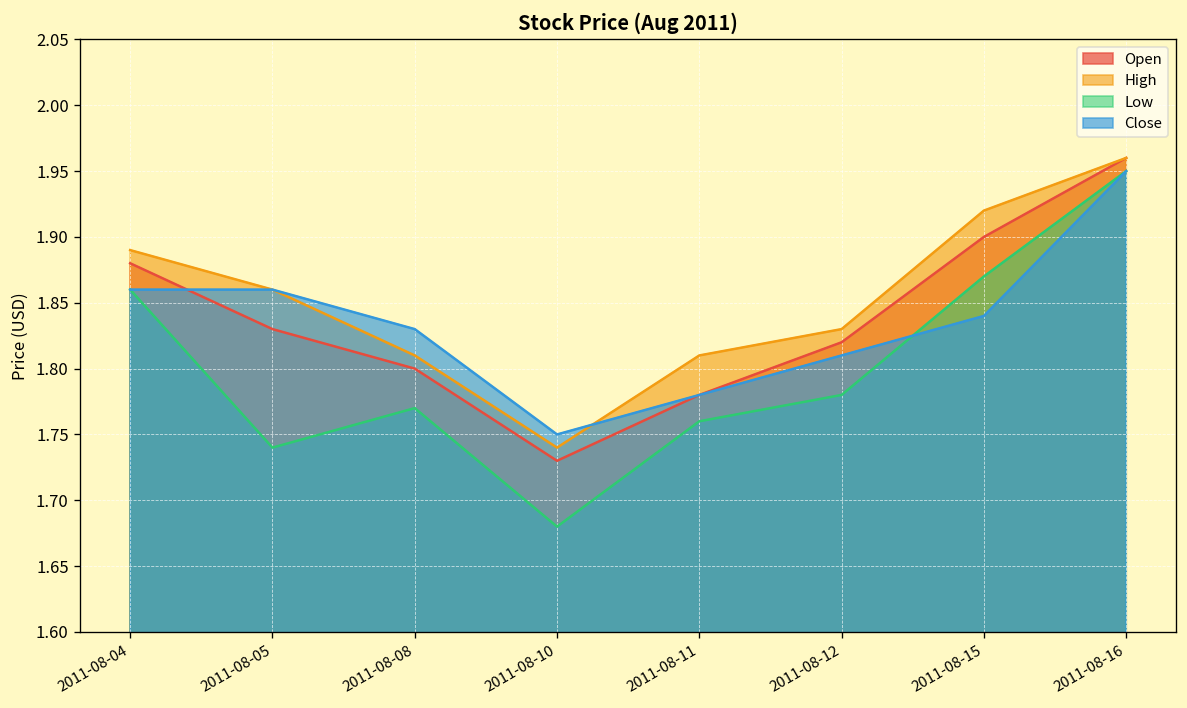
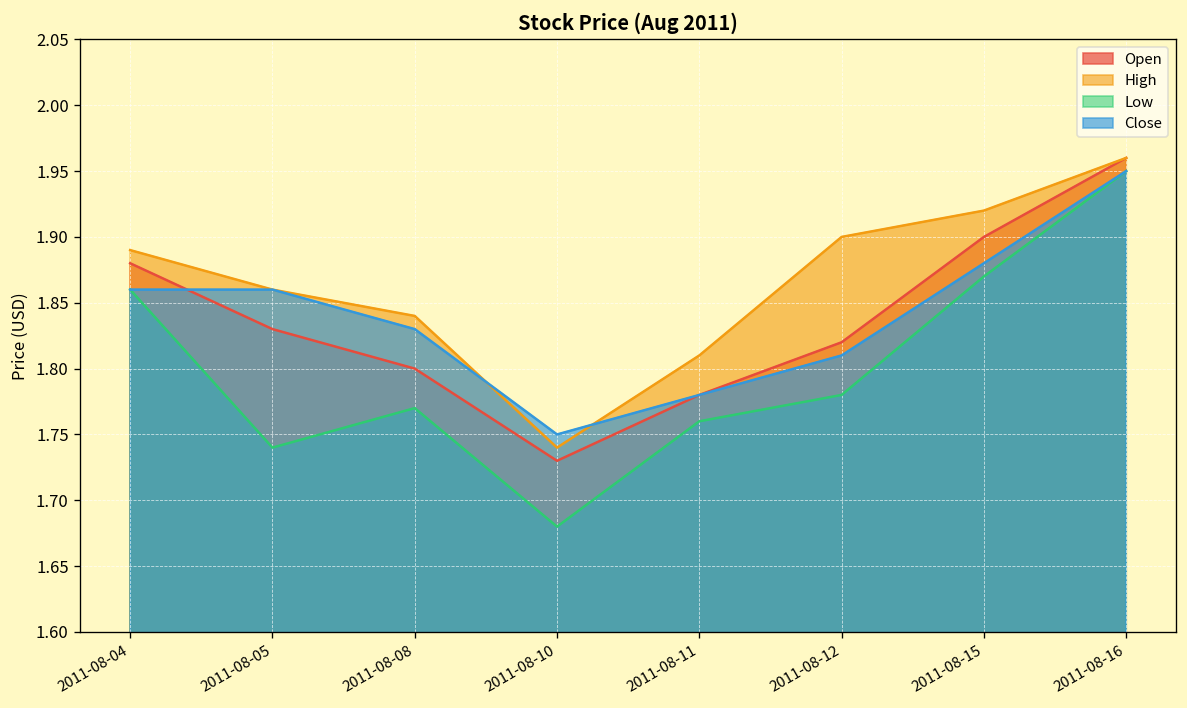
  {
    "Open": {
      "2011-08-04": 1.88,
      "2011-08-05": 1.83,
      "2011-08-08": 1.80,
      "2011-08-10": 1.73,
      "2011-08-12": 1.82,
      "2011-08-15": 1.90
    },
    "High": {
      "2011-08-04": 1.89,
-     "2011-08-08": 1.81,
+     "2011-08-08": 1.84,
      "2011-08-10": 1.74,
      "2011-08-11": 1.81,
-     "2011-08-12": 1.83,
+     "2011-08-12": 1.90,
      "2011-08-15": 1.92
    },
    "Low": {
      "2011-08-05": 1.74,
      "2011-08-08": 1.77,
      "2011-08-10": 1.68,
      "2011-08-11": 1.76,
      "2011-08-12": 1.78,
      "2011-08-15": 1.87
    },
    "Close": {
      "2011-08-08": 1.83,
      "2011-08-10": 1.75,
      "2011-08-12": 1.81,
-     "2011-08-15": 1.84
+     "2011-08-15": 1.88
    }
  }
